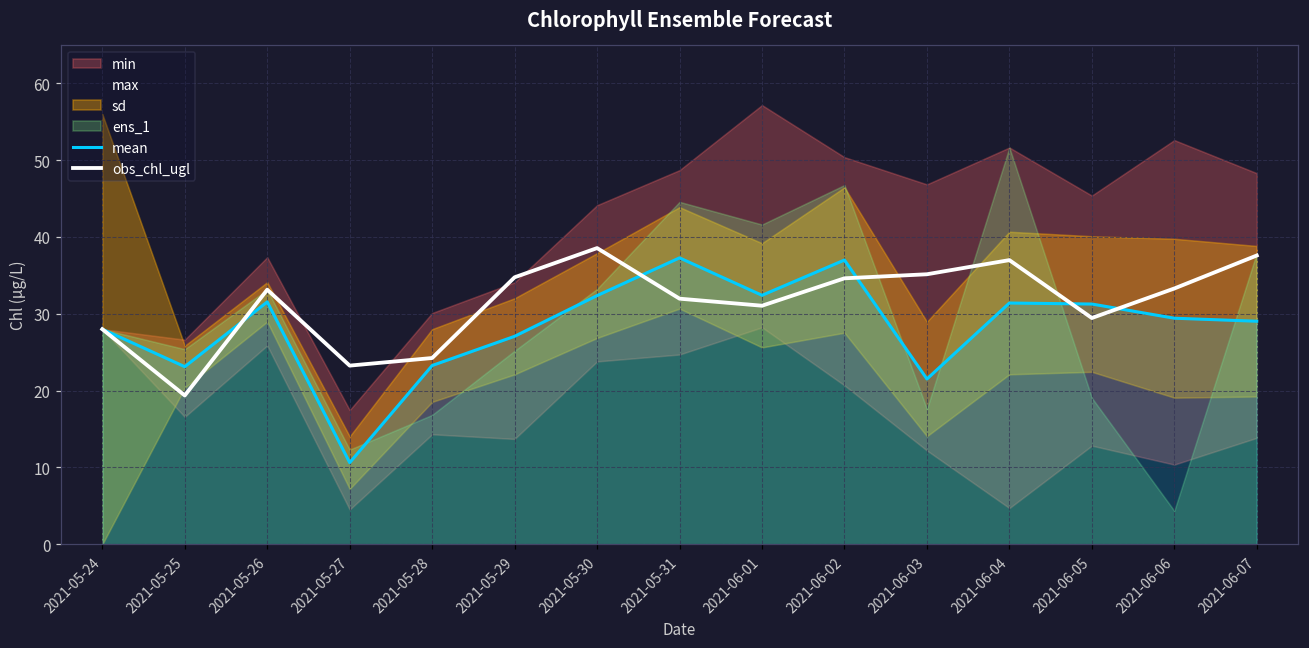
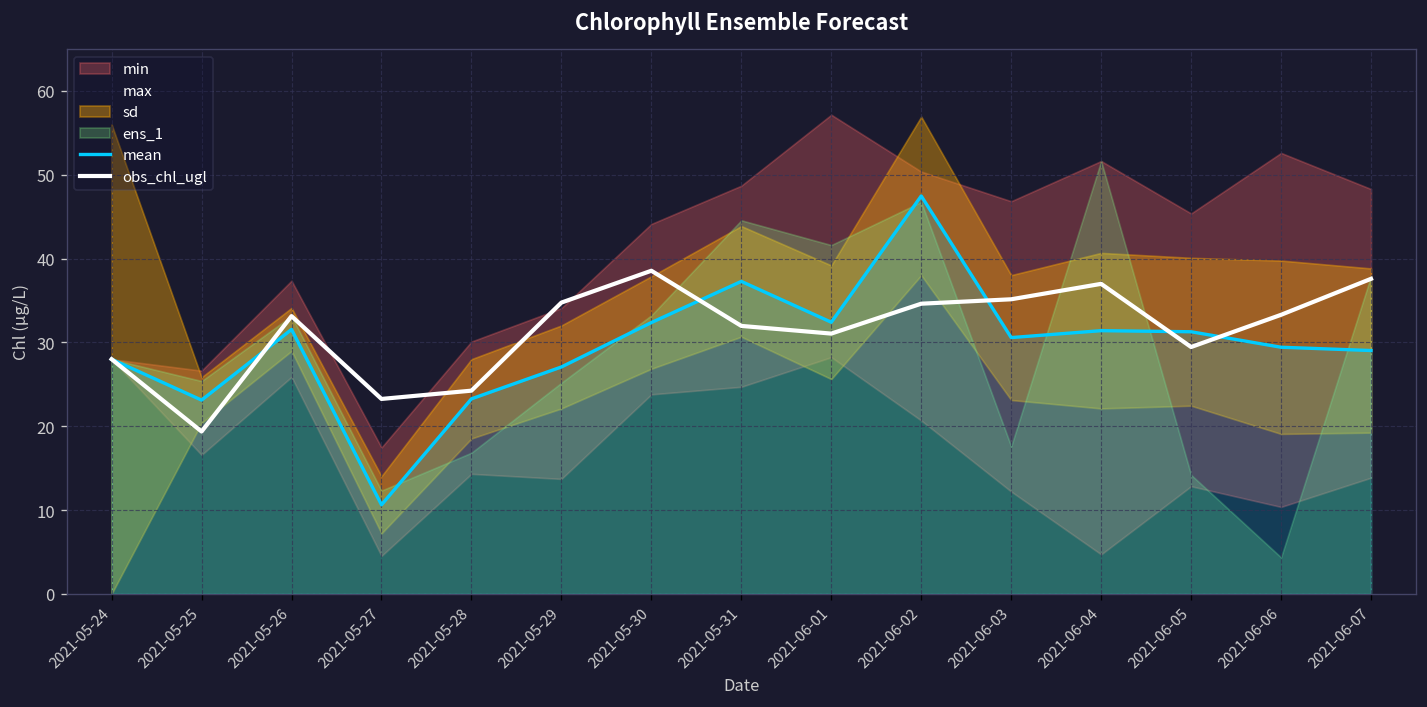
  {
    "mean": {
      "2021-05-25": 23,
      "2021-05-26": 32,
      "2021-05-27": 11,
      "2021-05-28": 23,
      "2021-05-29": 27,
      "2021-05-30": 32,
      "2021-05-31": 37,
      "2021-06-01": 32,
-     "2021-06-02": 37,
-     "2021-06-03": 22,
+     "2021-06-02": 47,
+     "2021-06-03": 31,
      "2021-06-04": 31,
      "2021-06-05": 31,
      "2021-06-06": 29,
      "2021-06-07": 29
    },
    "obs_chl_ugl": {
      "2021-05-25": 19,
      "2021-05-27": 23,
      "2021-05-28": 24,
      "2021-05-29": 35,
      "2021-05-30": 39,
      "2021-05-31": 32,
      "2021-06-01": 31,
      "2021-06-02": 35,
      "2021-06-03": 35,
      "2021-06-04": 37,
      "2021-06-05": 29,
      "2021-06-06": 33
    },
    "ens_1": {
      "2021-05-25": 25,
      "2021-05-27": 12,
      "2021-05-28": 17,
      "2021-05-29": 25,
      "2021-05-30": 33,
      "2021-05-31": 45,
      "2021-06-01": 42,
      "2021-06-03": 18,
-     "2021-06-05": 19,
+     "2021-06-05": 14,
      "2021-06-06": 4
    }
  }
